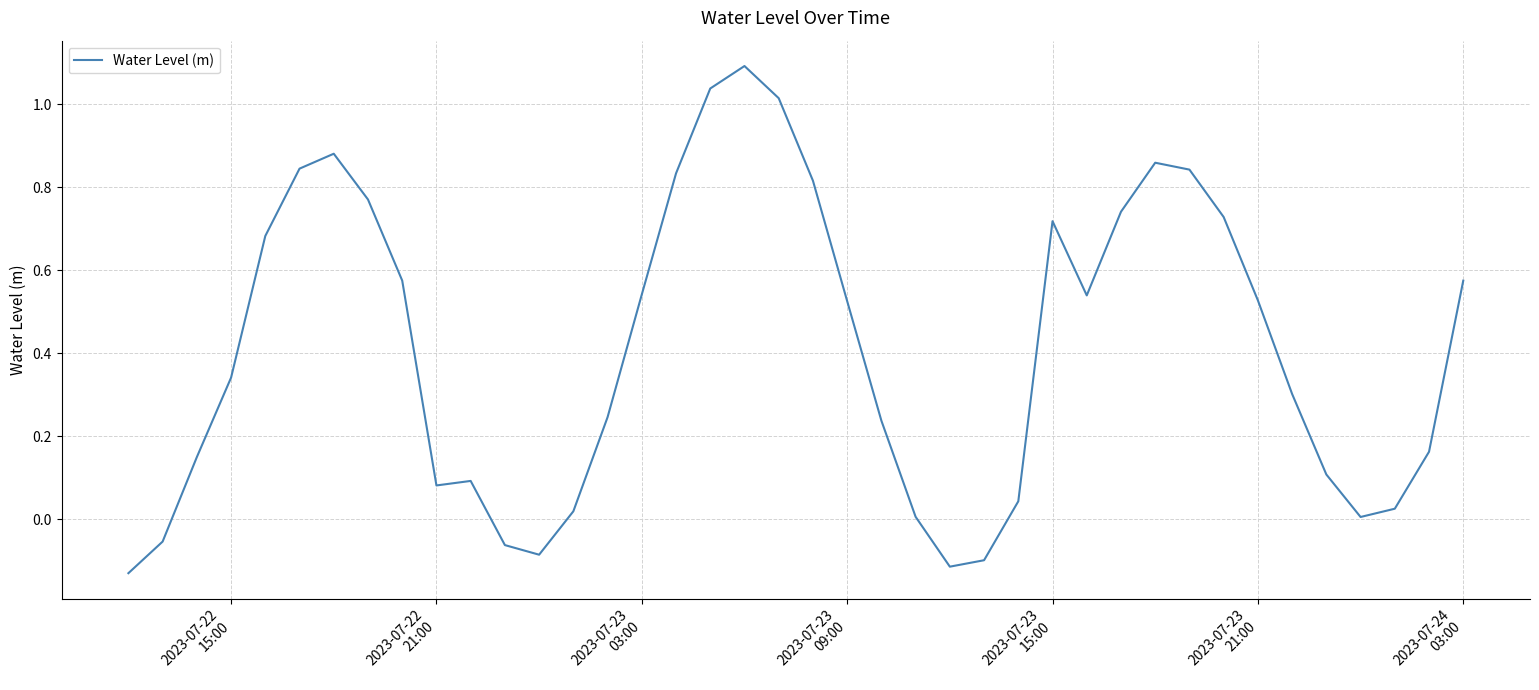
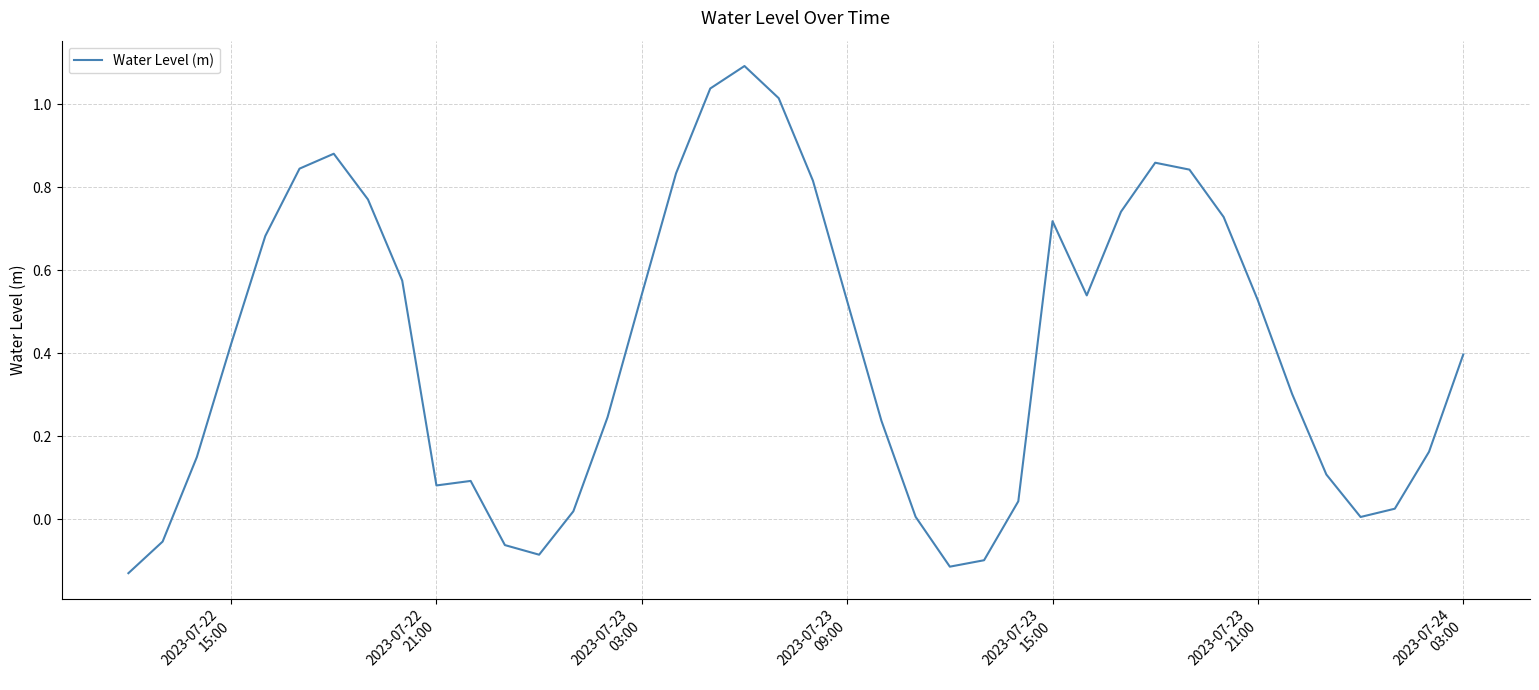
  {
-   "2023-07-22 15:00": 0.34,
+   "2023-07-22 15:00": 0.42,
    "2023-07-22 21:00": 0.08,
    "2023-07-23 03:00": 0.54,
    "2023-07-23 09:00": 0.53,
    "2023-07-23 15:00": 0.72,
    "2023-07-23 21:00": 0.53,
-   "2023-07-24 03:00": 0.57
+   "2023-07-24 03:00": 0.40
  }
